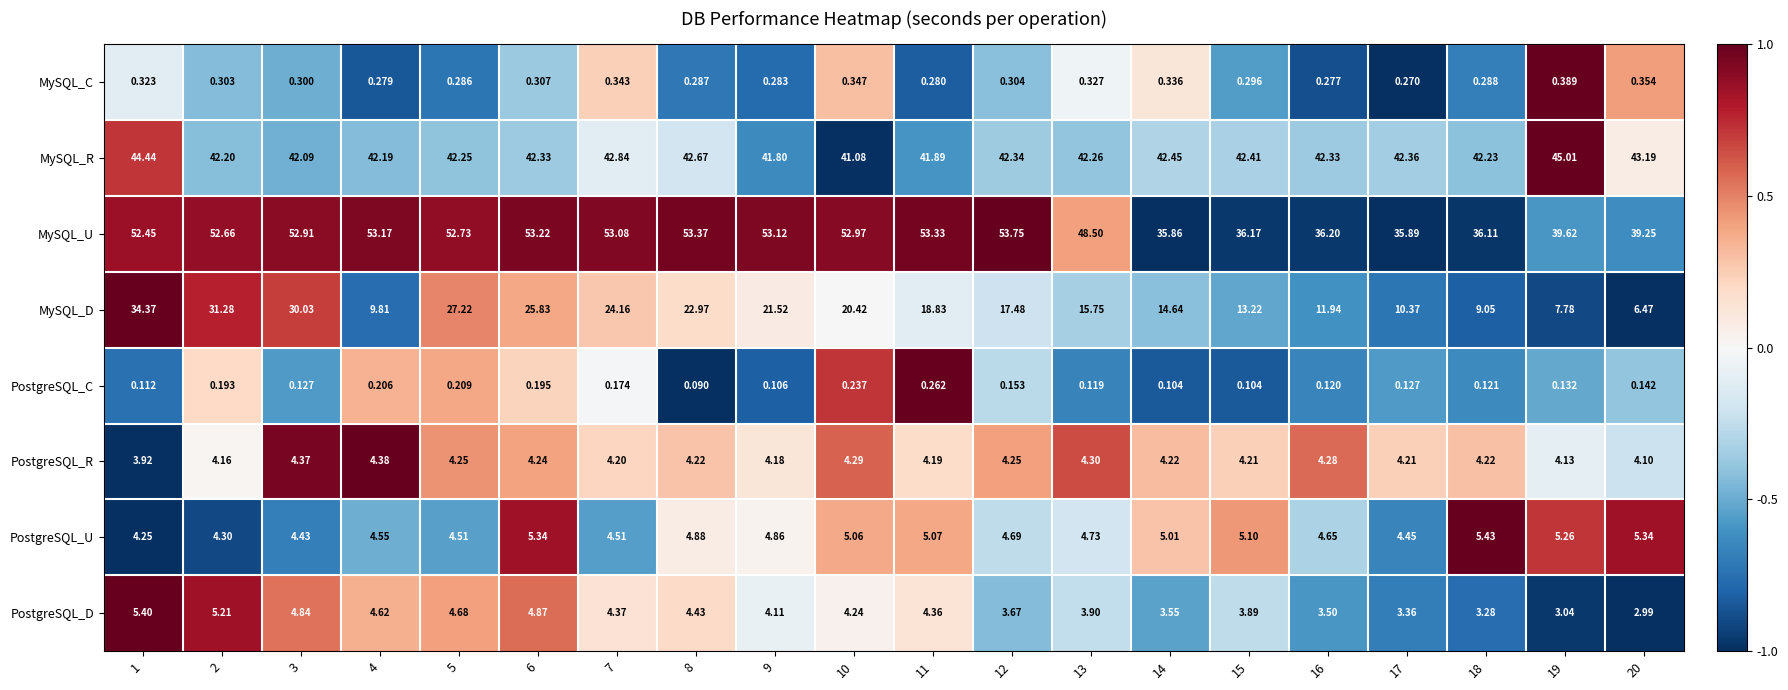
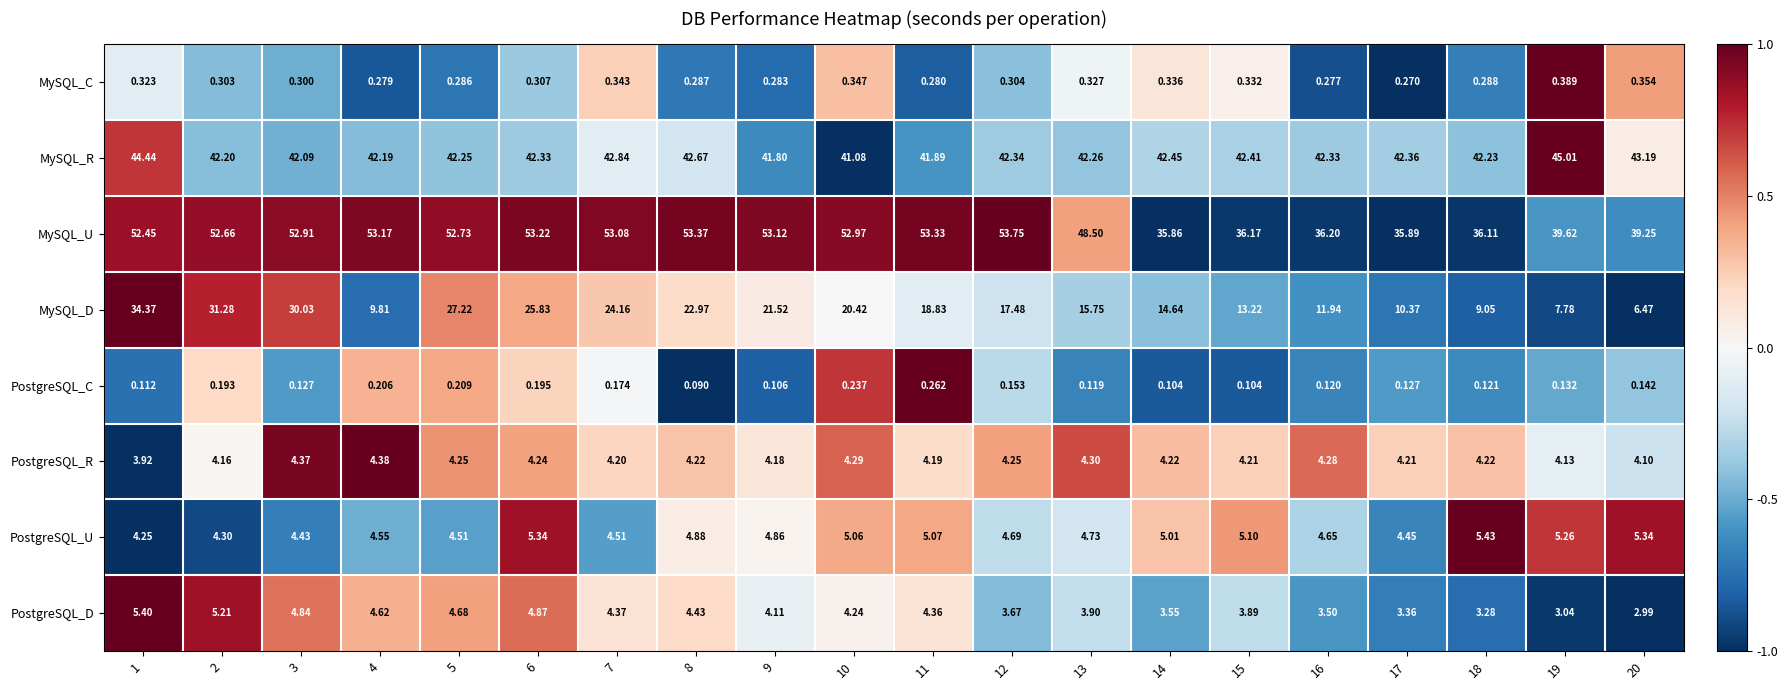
  {
    "MySQL_C": {
      "1": 0.323,
      "2": 0.303,
      "3": 0.300,
      "4": 0.279,
      "5": 0.286,
      "6": 0.307,
      "7": 0.343,
      "8": 0.287,
      "9": 0.283,
      "10": 0.347,
      "11": 0.280,
      "12": 0.304,
      "13": 0.327,
      "14": 0.336,
-     "15": 0.296,
+     "15": 0.332,
      "16": 0.277,
      "17": 0.270,
      "18": 0.288,
      "19": 0.389,
      "20": 0.354
    },
    "MySQL_R": {
      "1": 44.44,
      "2": 42.20,
      "3": 42.09,
      "4": 42.19,
      "5": 42.25,
      "6": 42.33,
      "7": 42.84,
      "8": 42.67,
      "9": 41.80,
      "10": 41.08,
      "11": 41.89,
      "12": 42.34,
      "13": 42.26,
      "14": 42.45,
      "15": 42.41,
      "16": 42.33,
      "17": 42.36,
      "18": 42.23,
      "19": 45.01,
      "20": 43.19
    },
    "MySQL_U": {
      "1": 52.45,
      "2": 52.66,
      "3": 52.91,
      "4": 53.17,
      "5": 52.73,
      "6": 53.22,
      "7": 53.08,
      "8": 53.37,
      "9": 53.12,
      "10": 52.97,
      "11": 53.33,
      "12": 53.75,
      "13": 48.50,
      "14": 35.86,
      "15": 36.17,
      "16": 36.20,
      "17": 35.89,
      "18": 36.11,
      "19": 39.62,
      "20": 39.25
    },
    "MySQL_D": {
      "1": 34.37,
      "2": 31.28,
      "3": 30.03,
      "4": 9.81,
      "5": 27.22,
      "6": 25.83,
      "7": 24.16,
      "8": 22.97,
      "9": 21.52,
      "10": 20.42,
      "11": 18.83,
      "12": 17.48,
      "13": 15.75,
      "14": 14.64,
      "15": 13.22,
      "16": 11.94,
      "17": 10.37,
      "18": 9.05,
      "19": 7.78,
      "20": 6.47
    },
    "PostgreSQL_C": {
      "1": 0.112,
      "2": 0.193,
      "3": 0.127,
      "4": 0.206,
      "5": 0.209,
      "6": 0.195,
      "7": 0.174,
      "8": 0.090,
      "9": 0.106,
      "10": 0.237,
      "11": 0.262,
      "12": 0.153,
      "13": 0.119,
      "14": 0.104,
      "15": 0.104,
      "16": 0.120,
      "17": 0.127,
      "18": 0.121,
      "19": 0.132,
      "20": 0.142
    },
    "PostgreSQL_R": {
      "1": 3.92,
      "2": 4.16,
      "3": 4.37,
      "4": 4.38,
      "5": 4.25,
      "6": 4.24,
      "7": 4.20,
      "8": 4.22,
      "9": 4.18,
      "10": 4.29,
      "11": 4.19,
      "12": 4.25,
      "13": 4.30,
      "14": 4.22,
      "15": 4.21,
      "16": 4.28,
      "17": 4.21,
      "18": 4.22,
      "19": 4.13,
      "20": 4.10
    },
    "PostgreSQL_U": {
      "1": 4.25,
      "2": 4.30,
      "3": 4.43,
      "4": 4.55,
      "5": 4.51,
      "6": 5.34,
      "7": 4.51,
      "8": 4.88,
      "9": 4.86,
      "10": 5.06,
      "11": 5.07,
      "12": 4.69,
      "13": 4.73,
      "14": 5.01,
      "15": 5.10,
      "16": 4.65,
      "17": 4.45,
      "18": 5.43,
      "19": 5.26,
      "20": 5.34
    },
    "PostgreSQL_D": {
      "1": 5.40,
      "2": 5.21,
      "3": 4.84,
      "4": 4.62,
      "5": 4.68,
      "6": 4.87,
      "7": 4.37,
      "8": 4.43,
      "9": 4.11,
      "10": 4.24,
      "11": 4.36,
      "12": 3.67,
      "13": 3.90,
      "14": 3.55,
      "15": 3.89,
      "16": 3.50,
      "17": 3.36,
      "18": 3.28,
      "19": 3.04,
      "20": 2.99
    }
  }
